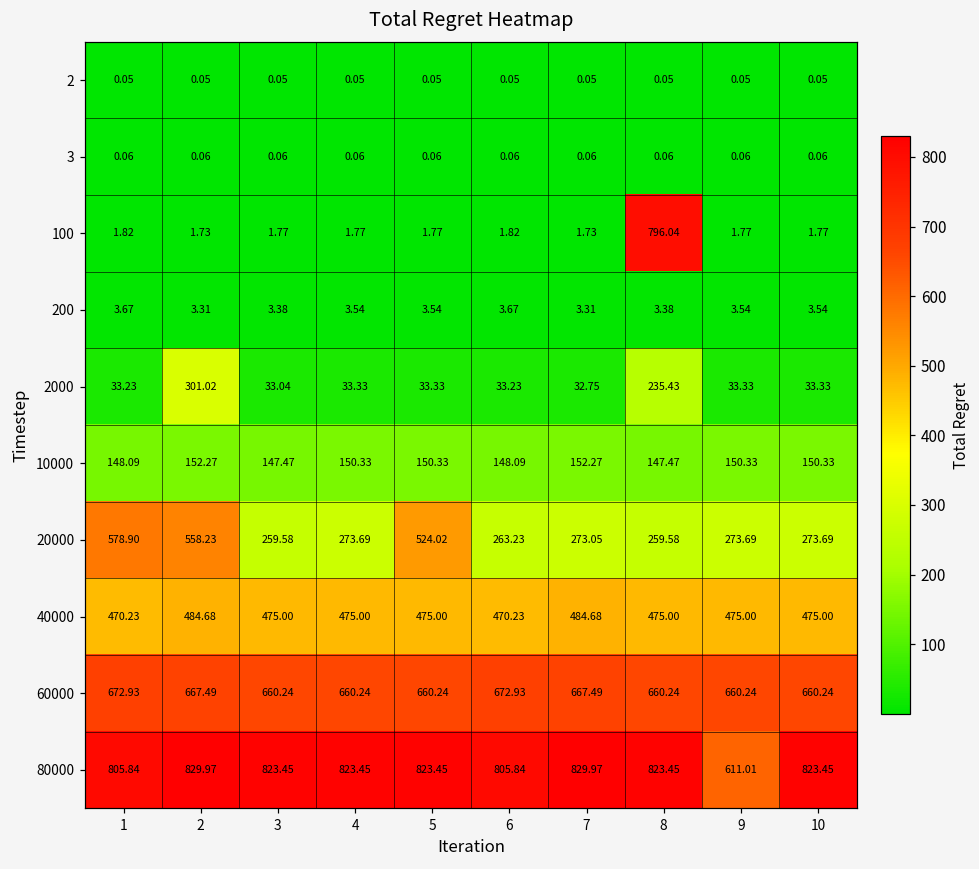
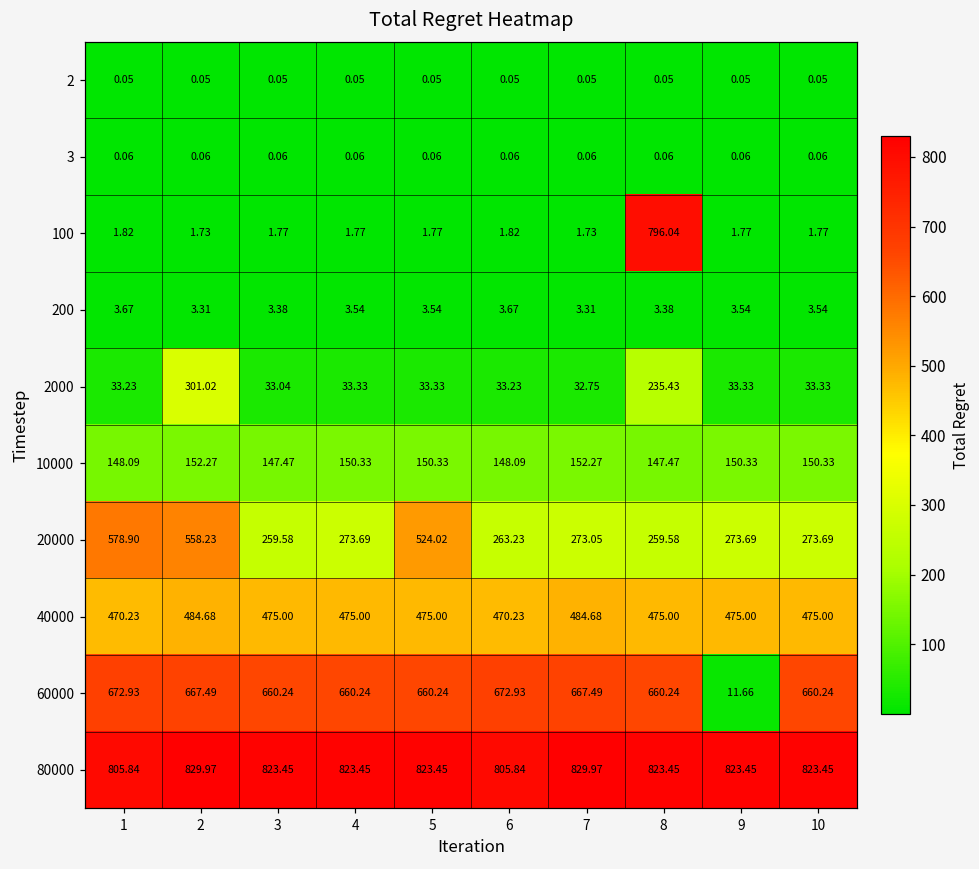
  {
    "2": {
      "1": 0.05,
      "2": 0.05,
      "3": 0.05,
      "4": 0.05,
      "5": 0.05,
      "6": 0.05,
      "7": 0.05,
      "8": 0.05,
      "9": 0.05,
      "10": 0.05
    },
    "3": {
      "1": 0.06,
      "2": 0.06,
      "3": 0.06,
      "4": 0.06,
      "5": 0.06,
      "6": 0.06,
      "7": 0.06,
      "8": 0.06,
      "9": 0.06,
      "10": 0.06
    },
    "100": {
      "1": 1.82,
      "2": 1.73,
      "3": 1.77,
      "4": 1.77,
      "5": 1.77,
      "6": 1.82,
      "7": 1.73,
      "8": 796.04,
      "9": 1.77,
      "10": 1.77
    },
    "200": {
      "1": 3.67,
      "2": 3.31,
      "3": 3.38,
      "4": 3.54,
      "5": 3.54,
      "6": 3.67,
      "7": 3.31,
      "8": 3.38,
      "9": 3.54,
      "10": 3.54
    },
    "2000": {
      "1": 33.23,
      "2": 301.02,
      "3": 33.04,
      "4": 33.33,
      "5": 33.33,
      "6": 33.23,
      "7": 32.75,
      "8": 235.43,
      "9": 33.33,
      "10": 33.33
    },
    "10000": {
      "1": 148.09,
      "2": 152.27,
      "3": 147.47,
      "4": 150.33,
      "5": 150.33,
      "6": 148.09,
      "7": 152.27,
      "8": 147.47,
      "9": 150.33,
      "10": 150.33
    },
    "20000": {
      "1": 578.90,
      "2": 558.23,
      "3": 259.58,
      "4": 273.69,
      "5": 524.02,
      "6": 263.23,
      "7": 273.05,
      "8": 259.58,
      "9": 273.69,
      "10": 273.69
    },
    "40000": {
      "1": 470.23,
      "2": 484.68,
      "3": 475.00,
      "4": 475.00,
      "5": 475.00,
      "6": 470.23,
      "7": 484.68,
      "8": 475.00,
      "9": 475.00,
      "10": 475.00
    },
    "60000": {
      "1": 672.93,
      "2": 667.49,
      "3": 660.24,
      "4": 660.24,
      "5": 660.24,
      "6": 672.93,
      "7": 667.49,
      "8": 660.24,
-     "9": 660.24,
+     "9": 11.66,
      "10": 660.24
    },
    "80000": {
      "1": 805.84,
      "2": 829.97,
      "3": 823.45,
      "4": 823.45,
      "5": 823.45,
      "6": 805.84,
      "7": 829.97,
      "8": 823.45,
-     "9": 611.01,
+     "9": 823.45,
      "10": 823.45
    }
  }
